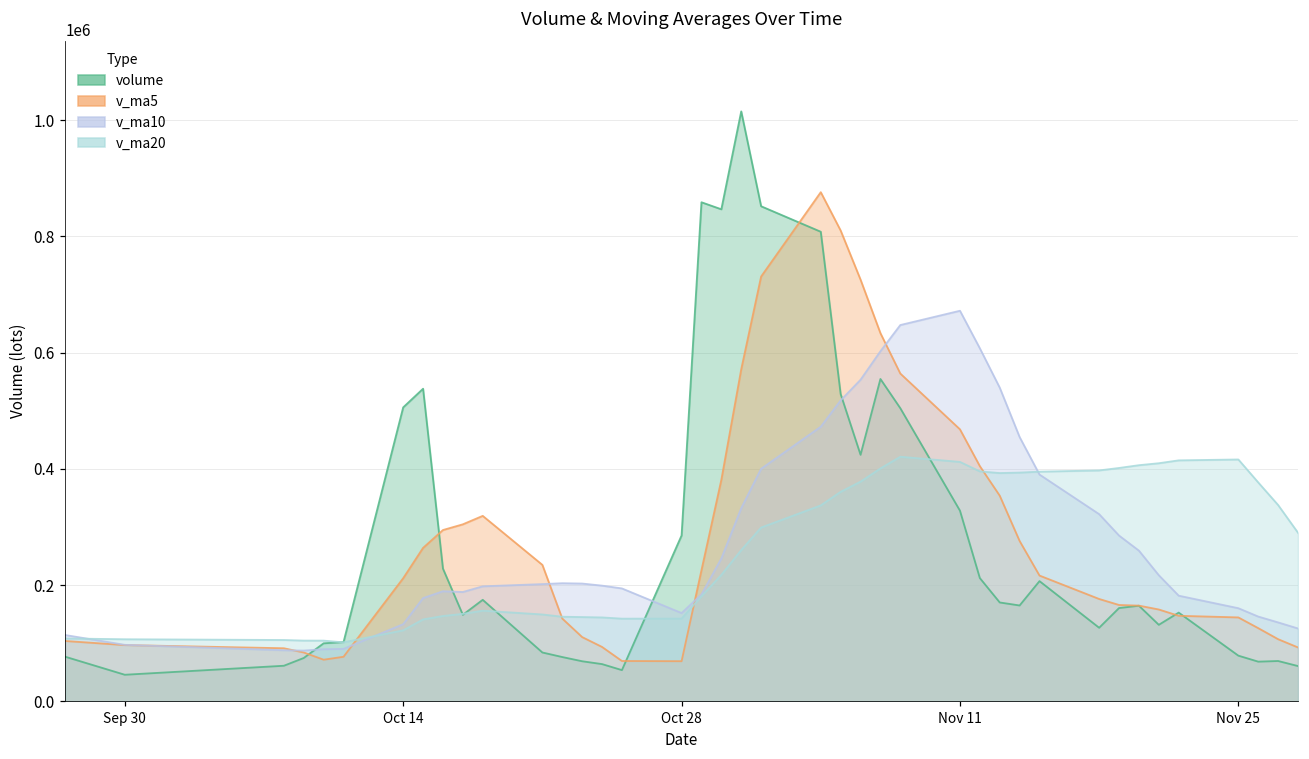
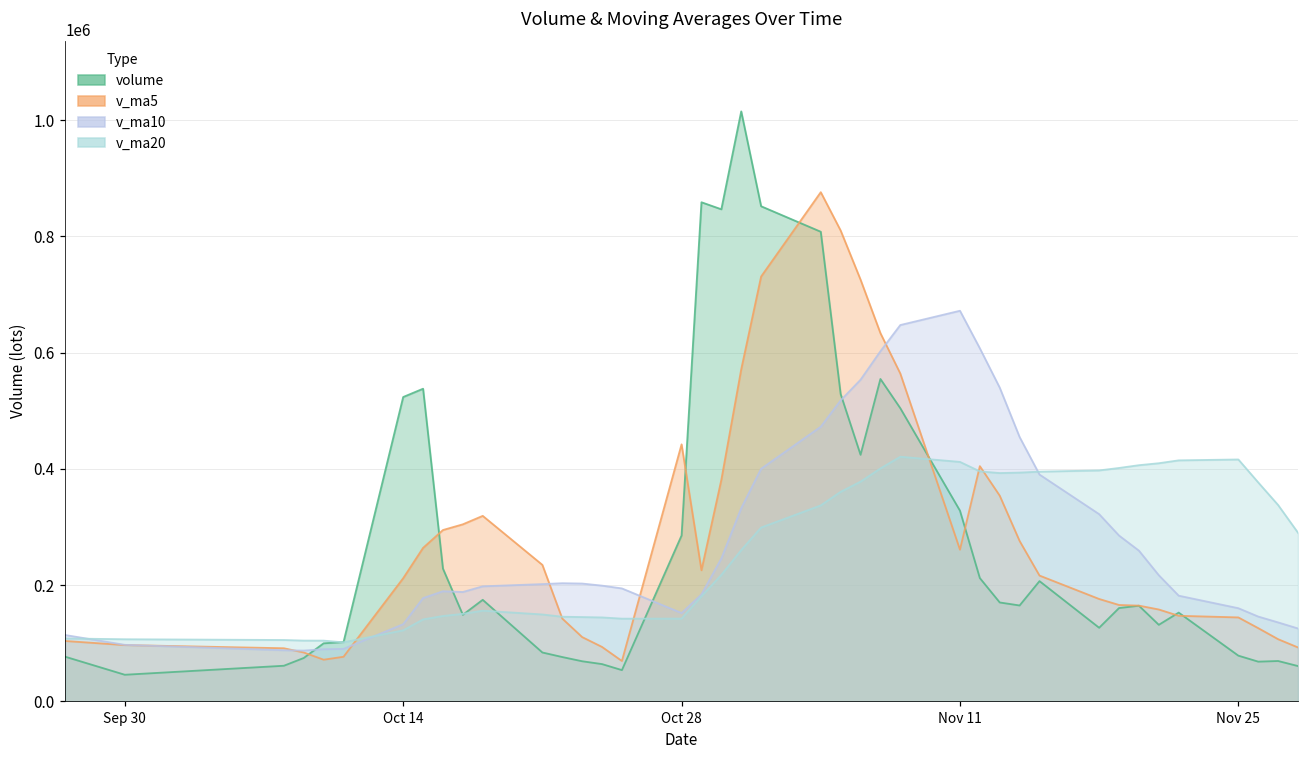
  {
    "volume": {
      "Sep 30": 50000,
-     "Oct 14": 510000,
+     "Oct 14": 520000,
      "Oct 28": 290000,
      "Nov 11": 330000,
      "Nov 25": 80000
    },
    "v_ma5": {
      "Oct 14": 210000,
-     "Oct 28": 70000,
-     "Nov 11": 470000,
+     "Oct 28": 440000,
+     "Nov 11": 260000,
      "Nov 25": 140000
    }
  }
